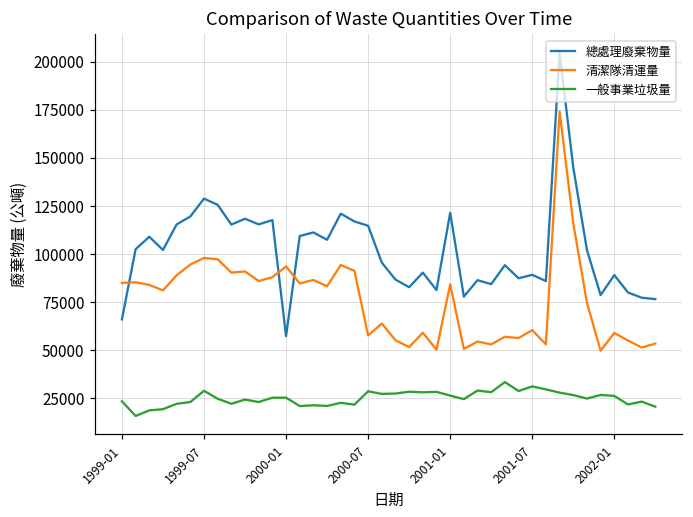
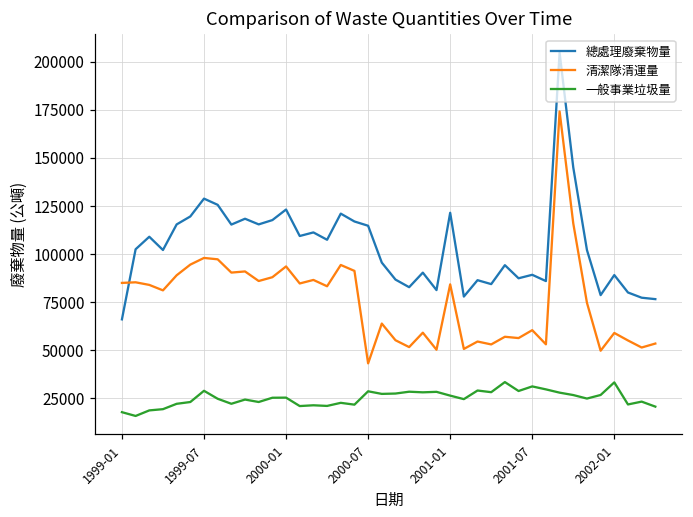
  {
    "總處理廢棄物量": {
      "1999-01": 66000,
      "1999-07": 129000,
-     "2000-01": 57000,
+     "2000-01": 123000,
      "2000-07": 115000,
      "2001-01": 121000,
      "2001-07": 89000,
      "2002-01": 89000
    },
    "清潔隊清運量": {
      "1999-01": 85000,
      "1999-07": 98000,
      "2000-01": 94000,
-     "2000-07": 58000,
+     "2000-07": 43000,
      "2001-01": 84000,
      "2001-07": 60000,
      "2002-01": 59000
    },
    "一般事業垃圾量": {
-     "1999-01": 23000,
+     "1999-01": 18000,
      "1999-07": 29000,
      "2000-01": 25000,
      "2000-07": 29000,
      "2001-01": 26000,
      "2001-07": 31000,
-     "2002-01": 26000
+     "2002-01": 33000
    }
  }
